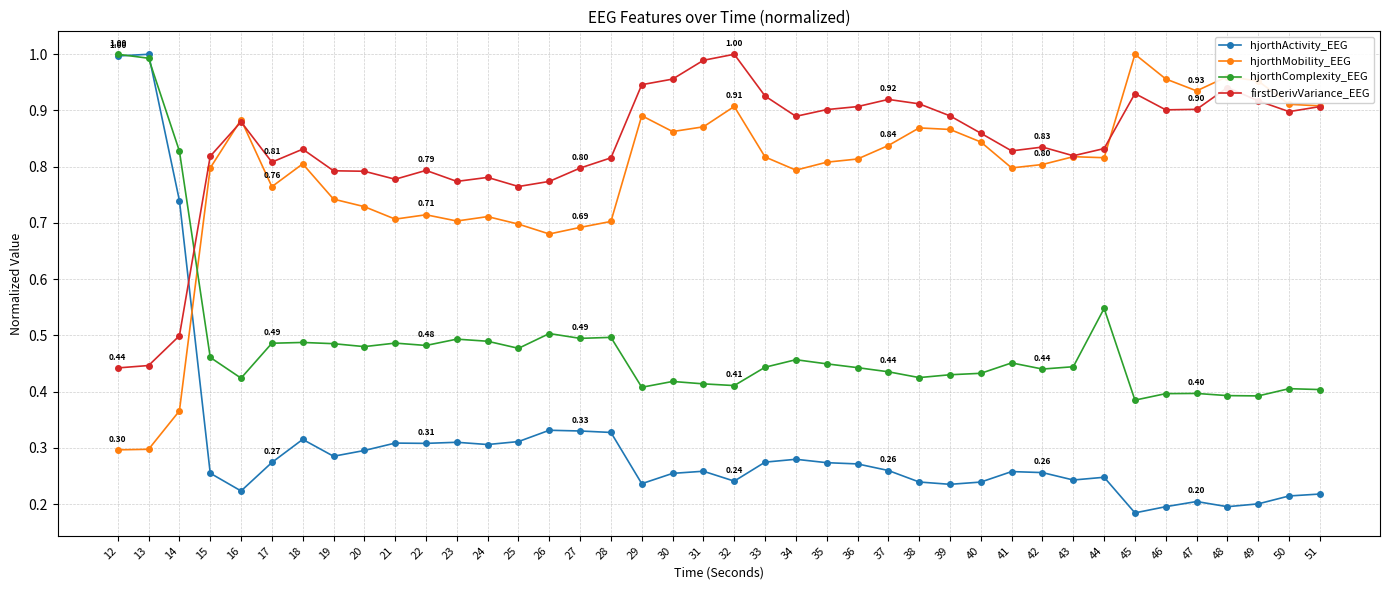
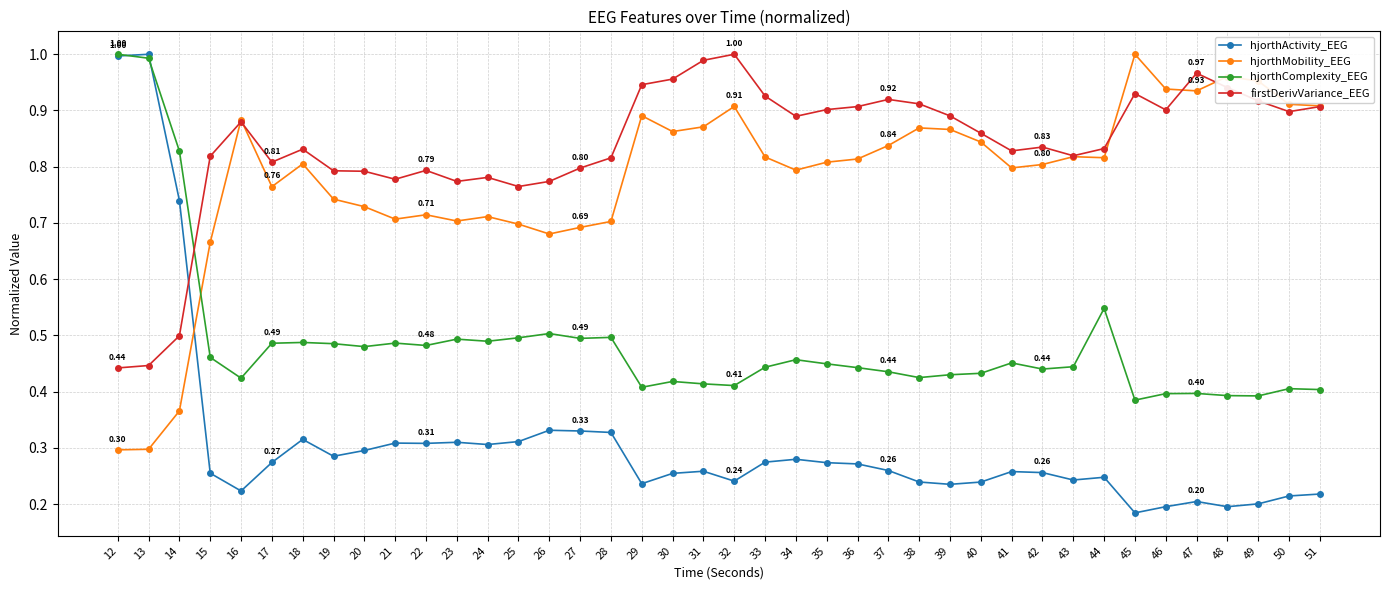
  {
    "hjorthActivity_EEG": {
      "17": 0.27,
      "22": 0.31,
      "27": 0.33,
      "32": 0.24,
      "37": 0.26,
      "42": 0.26,
      "47": 0.20
    },
    "hjorthMobility_EEG": {
      "14": 0.37,
-     "15": 0.80,
+     "15": 0.67,
      "19": 0.74,
      "20": 0.73,
      "23": 0.70,
      "24": 0.71,
      "25": 0.70,
      "26": 0.68,
      "28": 0.70,
      "29": 0.89,
      "30": 0.86,
      "31": 0.87,
      "33": 0.82,
      "34": 0.79,
      "35": 0.81,
      "36": 0.81,
      "38": 0.87,
      "39": 0.87,
      "40": 0.84,
      "44": 0.82,
      "45": 1.00,
-     "46": 0.96,
+     "46": 0.94,
      "50": 0.91
    },
    "hjorthComplexity_EEG": {
      "13": 0.99,
      "14": 0.83,
      "15": 0.46,
      "16": 0.42,
      "19": 0.49,
      "20": 0.48,
      "21": 0.49,
      "23": 0.49,
      "24": 0.49,
-     "25": 0.48,
+     "25": 0.50,
      "26": 0.50,
      "28": 0.50,
      "29": 0.41,
      "30": 0.42,
      "33": 0.44,
      "34": 0.46,
      "35": 0.45,
      "38": 0.42,
      "39": 0.43,
      "40": 0.43,
      "41": 0.45,
      "44": 0.55,
      "45": 0.38,
      "48": 0.39,
      "49": 0.39,
      "50": 0.41,
      "51": 0.40
    },
    "firstDerivVariance_EEG": {
      "12": 0.44,
      "17": 0.81,
      "22": 0.79,
      "27": 0.80,
      "32": 1.00,
      "37": 0.92,
      "42": 0.83,
-     "47": 0.90
+     "47": 0.97
    }
  }
